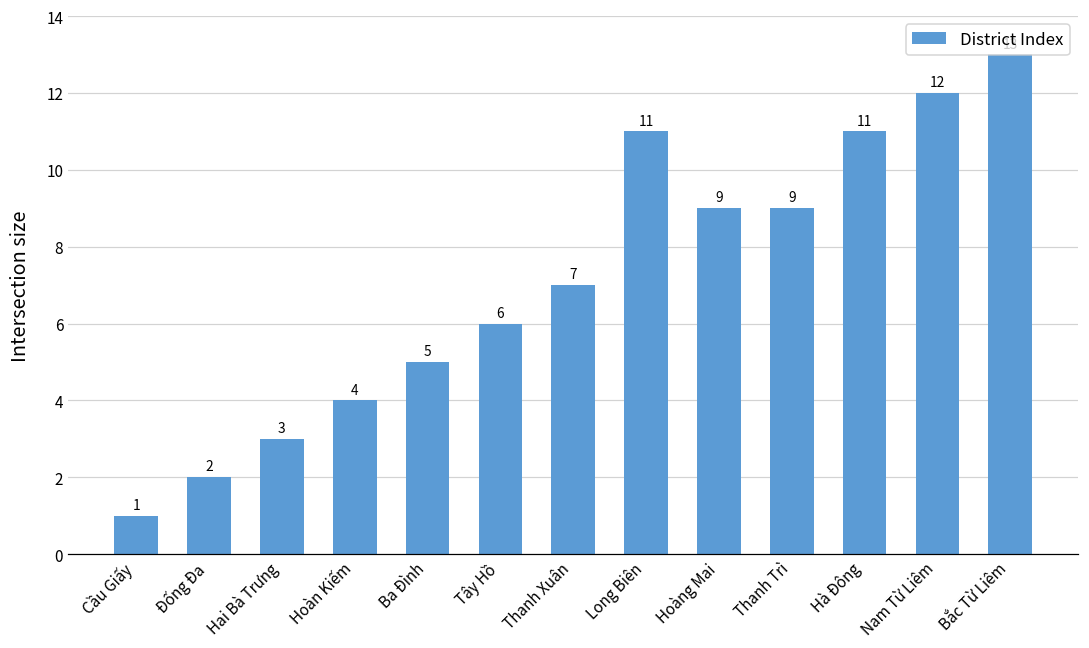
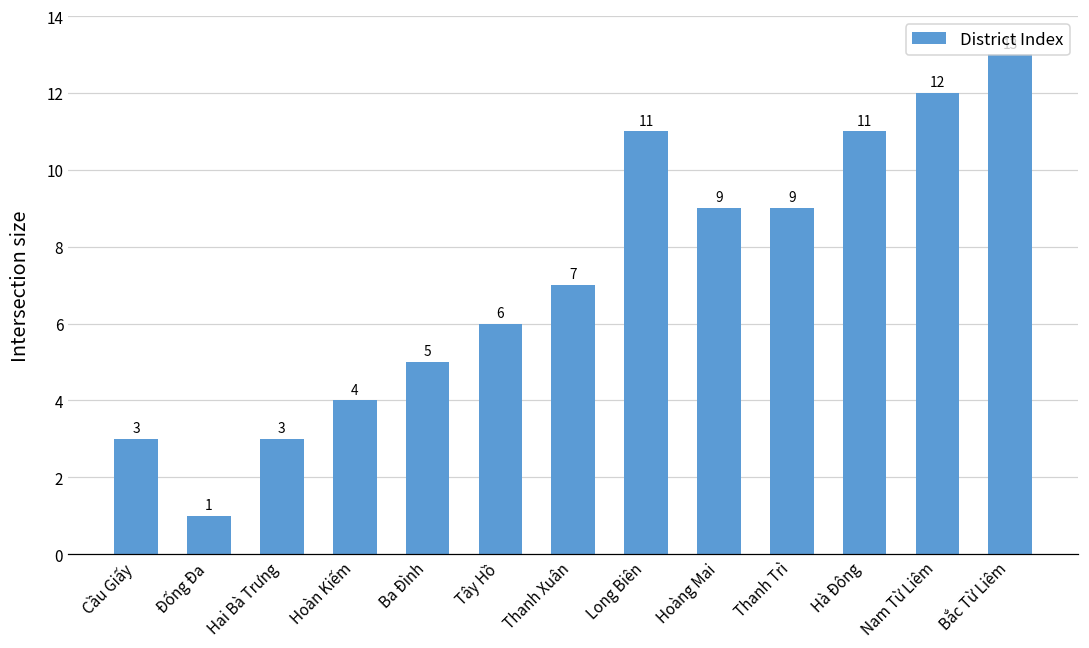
  {
-   "Cầu Giấy": 1,
-   "Đống Đa": 2,
+   "Cầu Giấy": 3,
+   "Đống Đa": 1,
    "Hai Bà Trưng": 3,
    "Hoàn Kiếm": 4,
    "Ba Đình": 5,
    "Tây Hồ": 6,
    "Thanh Xuân": 7,
    "Long Biên": 11,
    "Hoàng Mai": 9,
    "Thanh Trì": 9,
    "Hà Đông": 11,
    "Nam Từ Liêm": 12
  }
